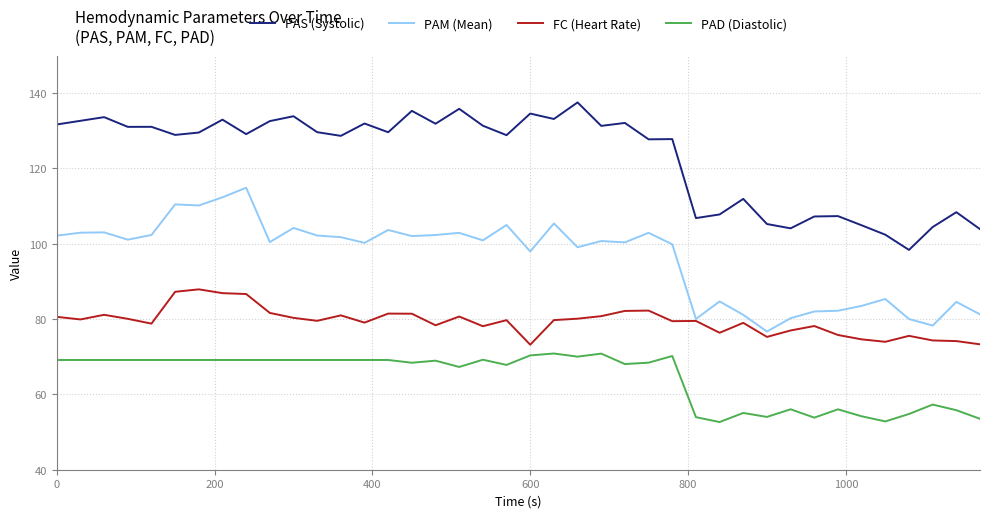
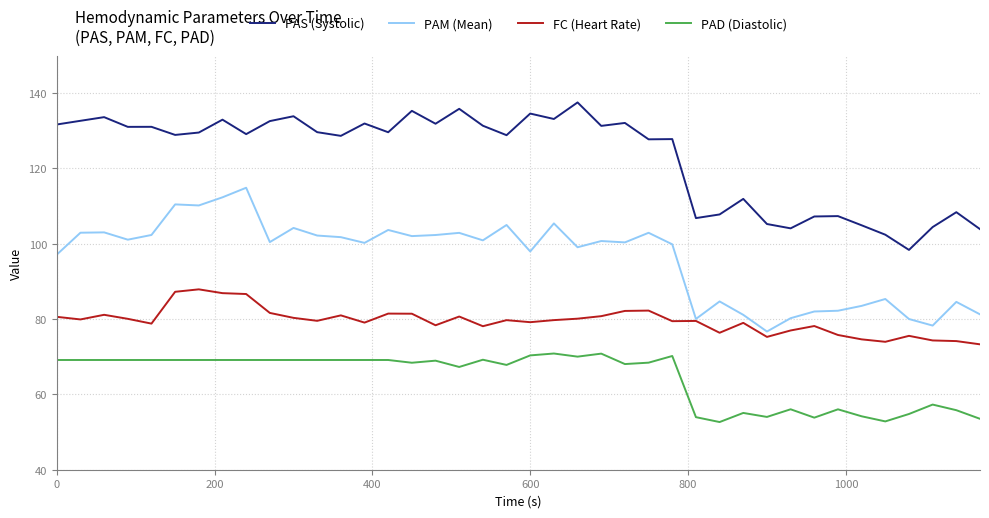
  {
    "PAS (Systolic)": {
      "0": 132,
      "600": 135
    },
    "PAM (Mean)": {
-     "0": 102,
+     "0": 97,
      "600": 98
    },
    "FC (Heart Rate)": {
      "0": 81,
-     "600": 73
+     "600": 79
    },
    "PAD (Diastolic)": {
      "0": 69,
      "600": 70
    }
  }
